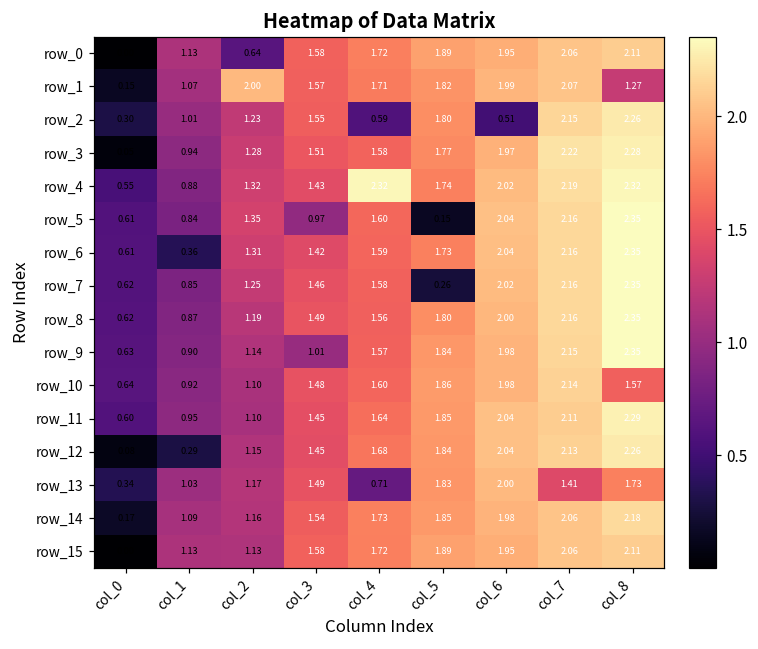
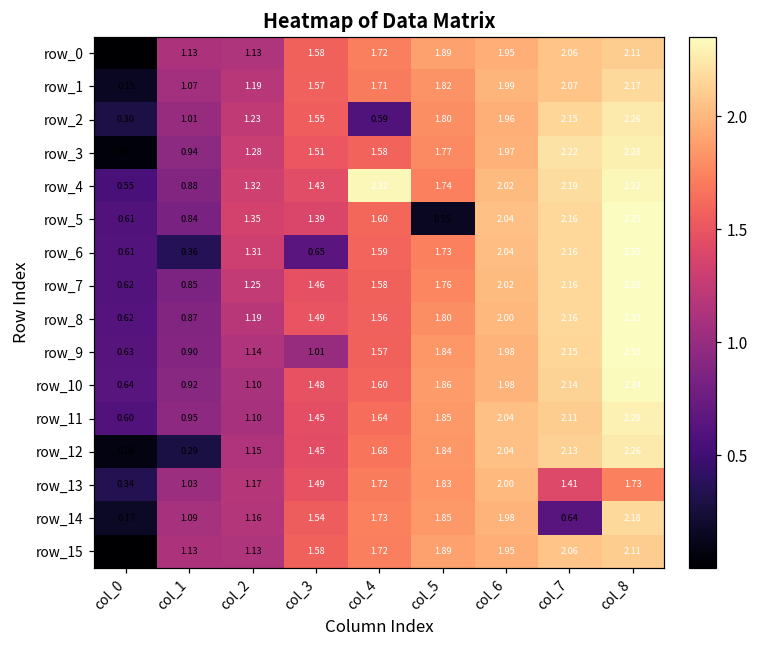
  {
    "row_0": {
      "col_1": 1.13,
-     "col_2": 0.64,
+     "col_2": 1.13,
      "col_3": 1.58,
      "col_4": 1.72,
      "col_5": 1.89,
      "col_6": 1.95,
      "col_7": 2.06,
      "col_8": 2.11
    },
    "row_1": {
      "col_1": 1.07,
-     "col_2": 2.00,
+     "col_2": 1.19,
      "col_3": 1.57,
      "col_4": 1.71,
      "col_5": 1.82,
      "col_6": 1.99,
      "col_7": 2.07,
-     "col_8": 1.27
+     "col_8": 2.17
    },
    "row_2": {
      "col_0": 0.30,
      "col_1": 1.01,
      "col_2": 1.23,
      "col_3": 1.55,
      "col_4": 0.59,
      "col_5": 1.80,
-     "col_6": 0.51,
+     "col_6": 1.96,
      "col_7": 2.15,
      "col_8": 2.26
    },
    "row_3": {
      "col_1": 0.94,
      "col_2": 1.28,
      "col_3": 1.51,
      "col_4": 1.58,
      "col_5": 1.77,
      "col_6": 1.97,
      "col_7": 2.22,
      "col_8": 2.28
    },
    "row_4": {
      "col_0": 0.55,
      "col_1": 0.88,
      "col_2": 1.32,
      "col_3": 1.43,
      "col_4": 2.32,
      "col_5": 1.74,
      "col_6": 2.02,
      "col_7": 2.19,
      "col_8": 2.32
    },
    "row_5": {
      "col_0": 0.61,
      "col_1": 0.84,
      "col_2": 1.35,
-     "col_3": 0.97,
+     "col_3": 1.39,
      "col_4": 1.60,
      "col_6": 2.04,
      "col_7": 2.16,
      "col_8": 2.35
    },
    "row_6": {
      "col_0": 0.61,
      "col_1": 0.36,
      "col_2": 1.31,
-     "col_3": 1.42,
+     "col_3": 0.65,
      "col_4": 1.59,
      "col_5": 1.73,
      "col_6": 2.04,
      "col_7": 2.16,
      "col_8": 2.35
    },
    "row_7": {
      "col_0": 0.62,
      "col_1": 0.85,
      "col_2": 1.25,
      "col_3": 1.46,
      "col_4": 1.58,
-     "col_5": 0.26,
+     "col_5": 1.76,
      "col_6": 2.02,
      "col_7": 2.16,
      "col_8": 2.35
    },
    "row_8": {
      "col_0": 0.62,
      "col_1": 0.87,
      "col_2": 1.19,
      "col_3": 1.49,
      "col_4": 1.56,
      "col_5": 1.80,
      "col_6": 2.00,
      "col_7": 2.16,
      "col_8": 2.35
    },
    "row_9": {
      "col_0": 0.63,
      "col_1": 0.90,
      "col_2": 1.14,
      "col_3": 1.01,
      "col_4": 1.57,
      "col_5": 1.84,
      "col_6": 1.98,
      "col_7": 2.15,
      "col_8": 2.35
    },
    "row_10": {
      "col_0": 0.64,
      "col_1": 0.92,
      "col_2": 1.10,
      "col_3": 1.48,
      "col_4": 1.60,
      "col_5": 1.86,
      "col_6": 1.98,
      "col_7": 2.14,
-     "col_8": 1.57
+     "col_8": 2.34
    },
    "row_11": {
      "col_0": 0.60,
      "col_1": 0.95,
      "col_2": 1.10,
      "col_3": 1.45,
      "col_4": 1.64,
      "col_5": 1.85,
      "col_6": 2.04,
      "col_7": 2.11,
      "col_8": 2.29
    },
    "row_12": {
      "col_1": 0.29,
      "col_2": 1.15,
      "col_3": 1.45,
      "col_4": 1.68,
      "col_5": 1.84,
      "col_6": 2.04,
      "col_7": 2.13,
      "col_8": 2.26
    },
    "row_13": {
      "col_0": 0.34,
      "col_1": 1.03,
      "col_2": 1.17,
      "col_3": 1.49,
-     "col_4": 0.71,
+     "col_4": 1.72,
      "col_5": 1.83,
      "col_6": 2.00,
      "col_7": 1.41,
      "col_8": 1.73
    },
    "row_14": {
      "col_1": 1.09,
      "col_2": 1.16,
      "col_3": 1.54,
      "col_4": 1.73,
      "col_5": 1.85,
      "col_6": 1.98,
-     "col_7": 2.06,
+     "col_7": 0.64,
      "col_8": 2.18
    },
    "row_15": {
      "col_1": 1.13,
      "col_2": 1.13,
      "col_3": 1.58,
      "col_4": 1.72,
      "col_5": 1.89,
      "col_6": 1.95,
      "col_7": 2.06,
      "col_8": 2.11
    }
  }
